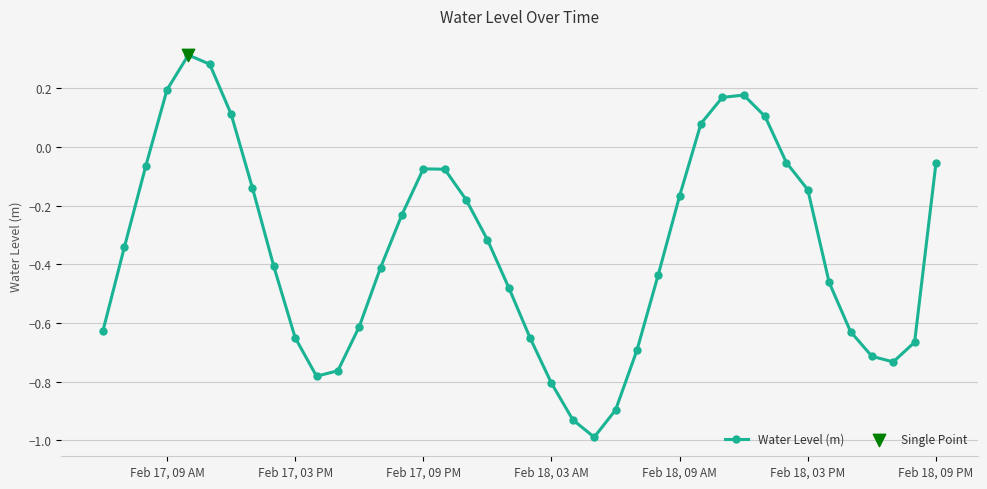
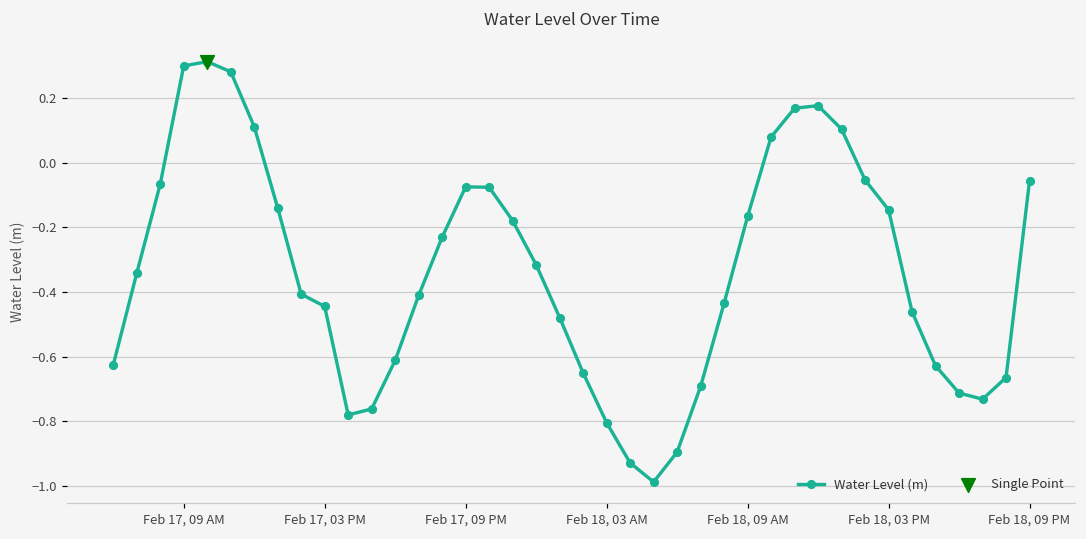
  {
    "Water Level (m)": {
-     "Feb 17, 09 AM": 0.19,
-     "Feb 17, 03 PM": -0.65,
+     "Feb 17, 09 AM": 0.30,
+     "Feb 17, 03 PM": -0.44,
      "Feb 17, 09 PM": -0.07,
      "Feb 18, 03 AM": -0.81,
      "Feb 18, 09 AM": -0.17,
      "Feb 18, 03 PM": -0.15,
      "Feb 18, 09 PM": -0.06
    }
  }
